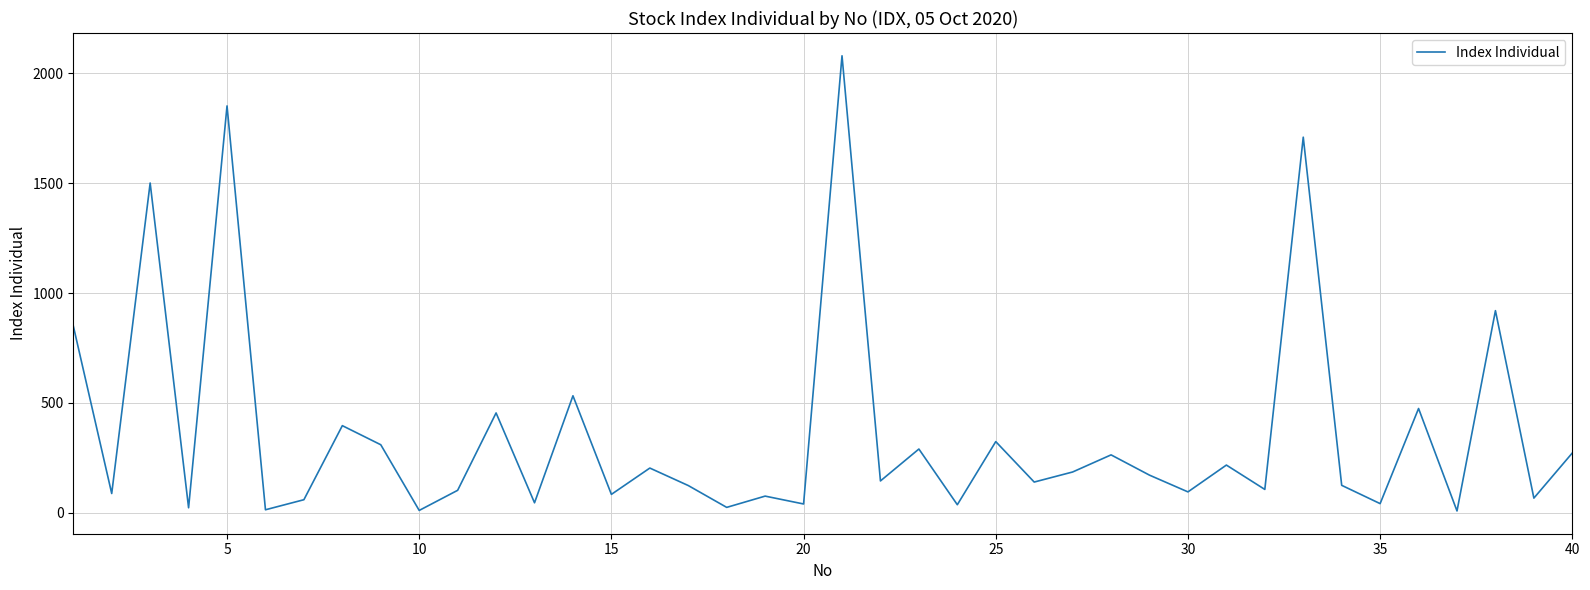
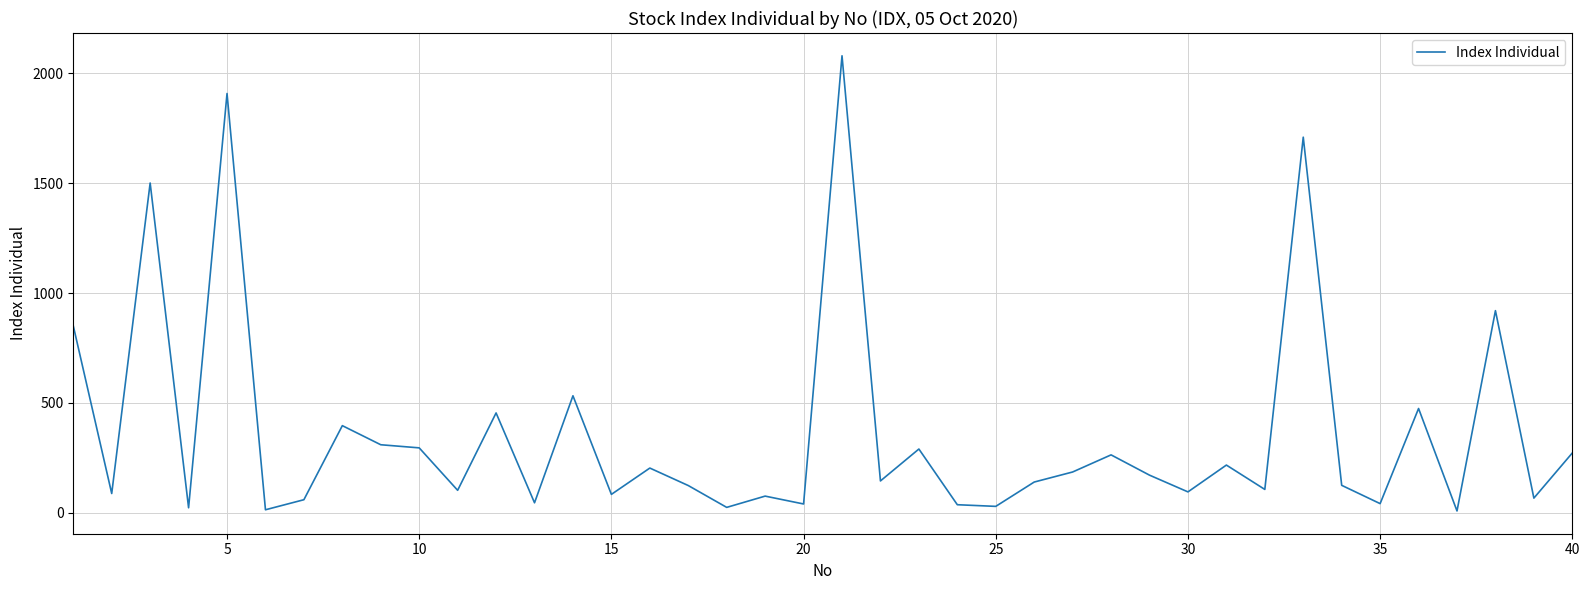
  {
-   "5": 1850,
-   "10": 10,
+   "5": 1910,
+   "10": 300,
    "15": 80,
    "20": 40,
-   "25": 320,
+   "25": 30,
    "30": 100,
    "35": 40,
    "40": 270
  }
